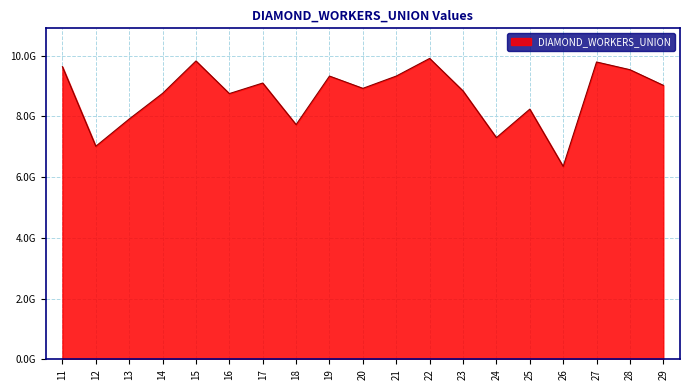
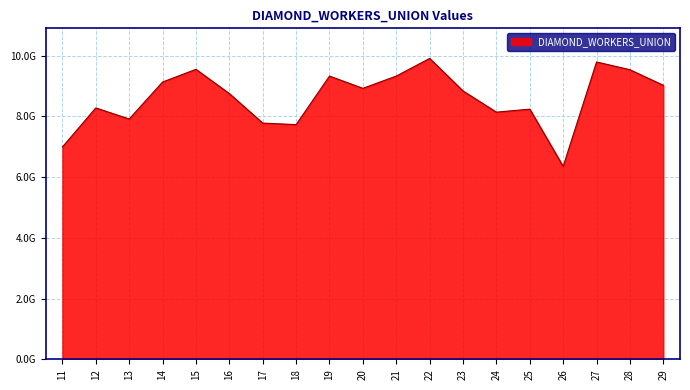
  {
-   "11": 9600000000,
-   "12": 7000000000,
+   "11": 7000000000,
+   "12": 8300000000,
    "13": 7900000000,
-   "14": 8800000000,
-   "15": 9800000000,
+   "14": 9100000000,
+   "15": 9600000000,
    "16": 8800000000,
-   "17": 9100000000,
+   "17": 7800000000,
    "18": 7700000000,
    "19": 9300000000,
    "20": 8900000000,
    "21": 9300000000,
    "22": 9900000000,
    "23": 8800000000,
-   "24": 7300000000,
+   "24": 8100000000,
    "25": 8200000000,
    "26": 6400000000,
    "27": 9800000000,
    "28": 9500000000,
    "29": 9000000000
  }
